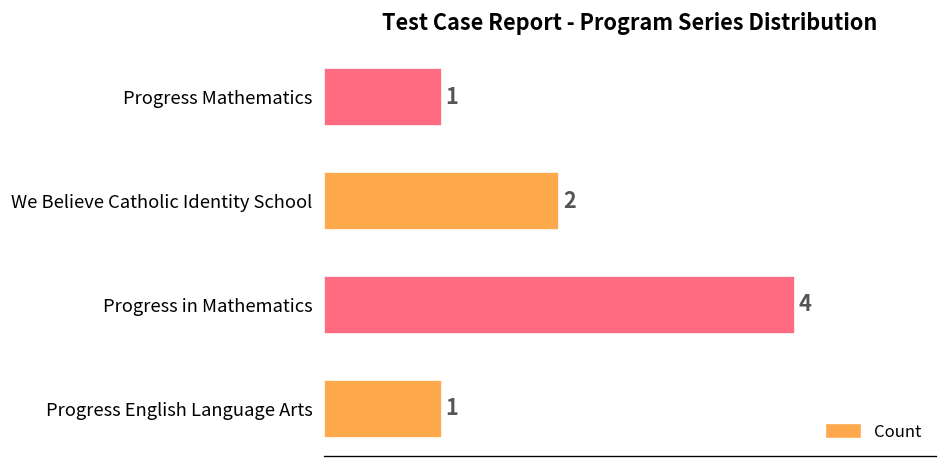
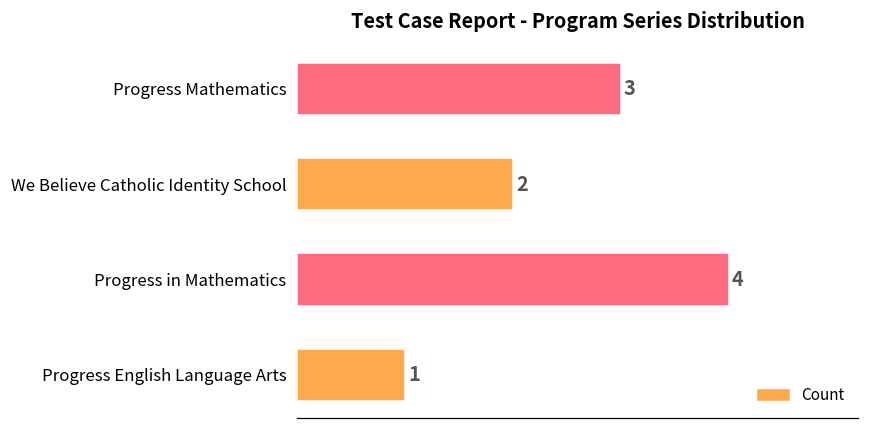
  {
-   "Progress Mathematics": 1,
+   "Progress Mathematics": 3,
    "We Believe Catholic Identity School": 2,
    "Progress in Mathematics": 4,
    "Progress English Language Arts": 1
  }
